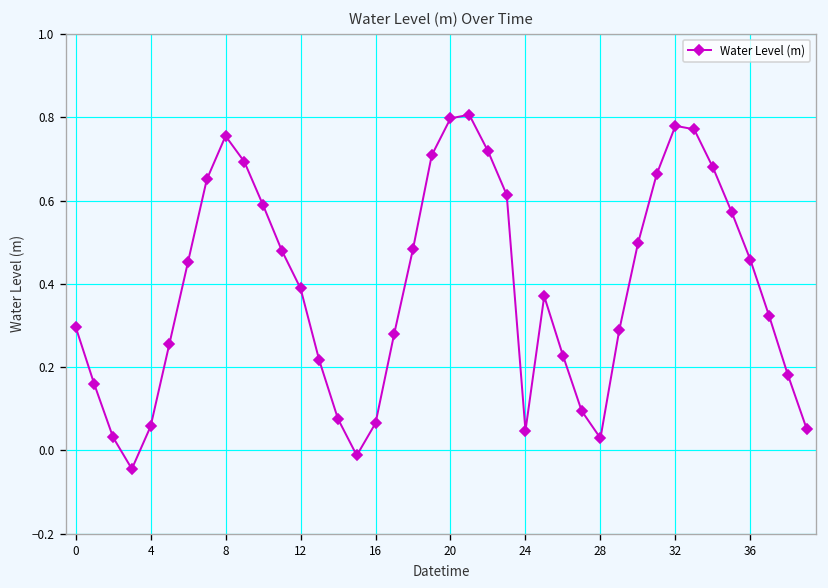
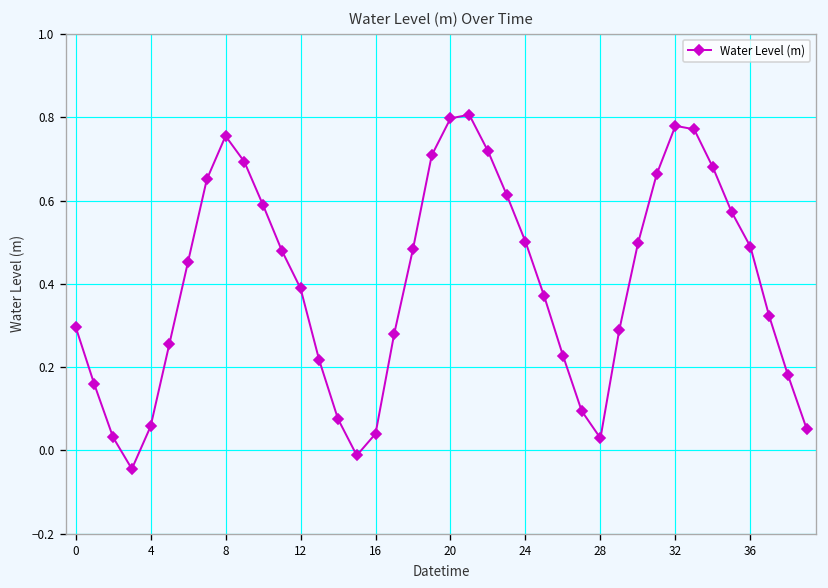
  {
    "0": 0.30,
    "4": 0.06,
    "8": 0.76,
    "12": 0.39,
-   "16": 0.07,
+   "16": 0.04,
    "20": 0.80,
-   "24": 0.05,
+   "24": 0.50,
    "28": 0.03,
    "32": 0.78,
-   "36": 0.46
+   "36": 0.49
  }
